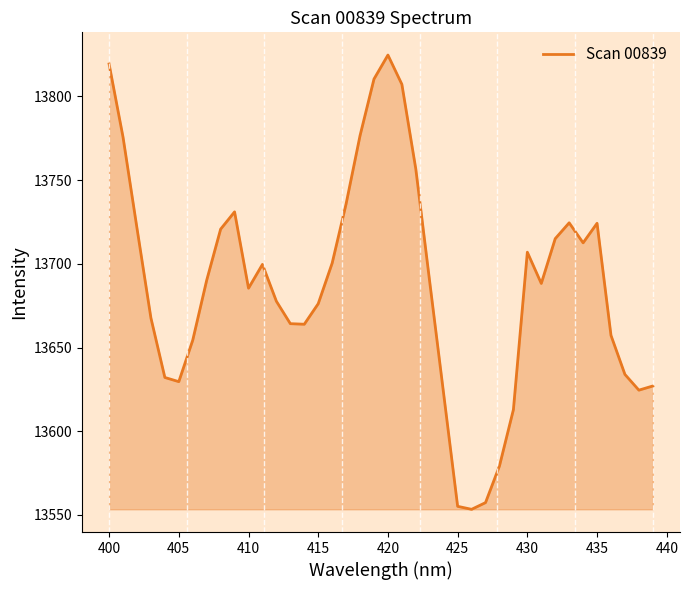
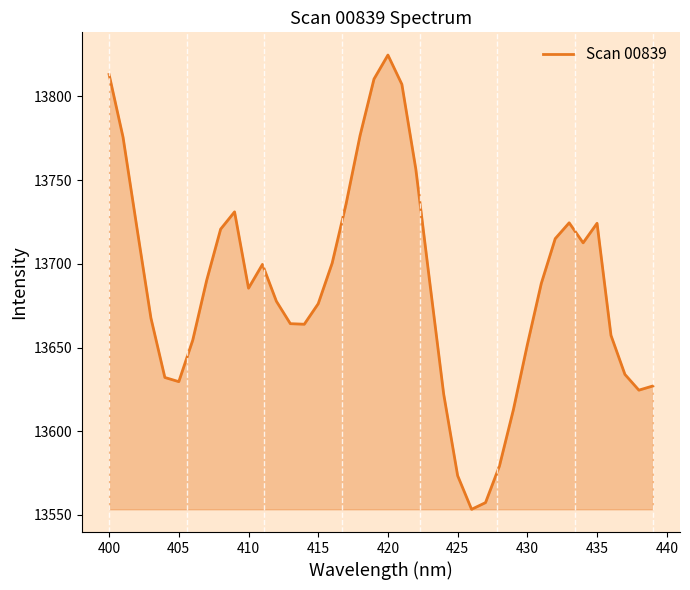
  {
-   "400": 13819,
+   "400": 13813,
    "405": 13630,
    "410": 13685,
    "415": 13676,
    "420": 13825,
-   "425": 13555,
-   "430": 13707,
+   "425": 13574,
+   "430": 13652,
    "435": 13724
  }
